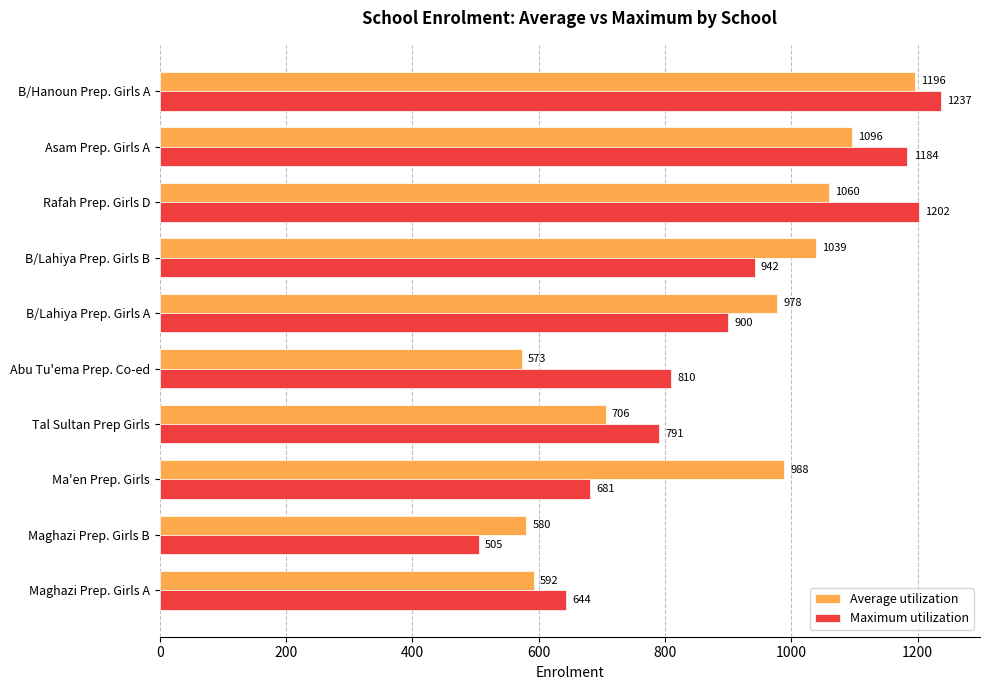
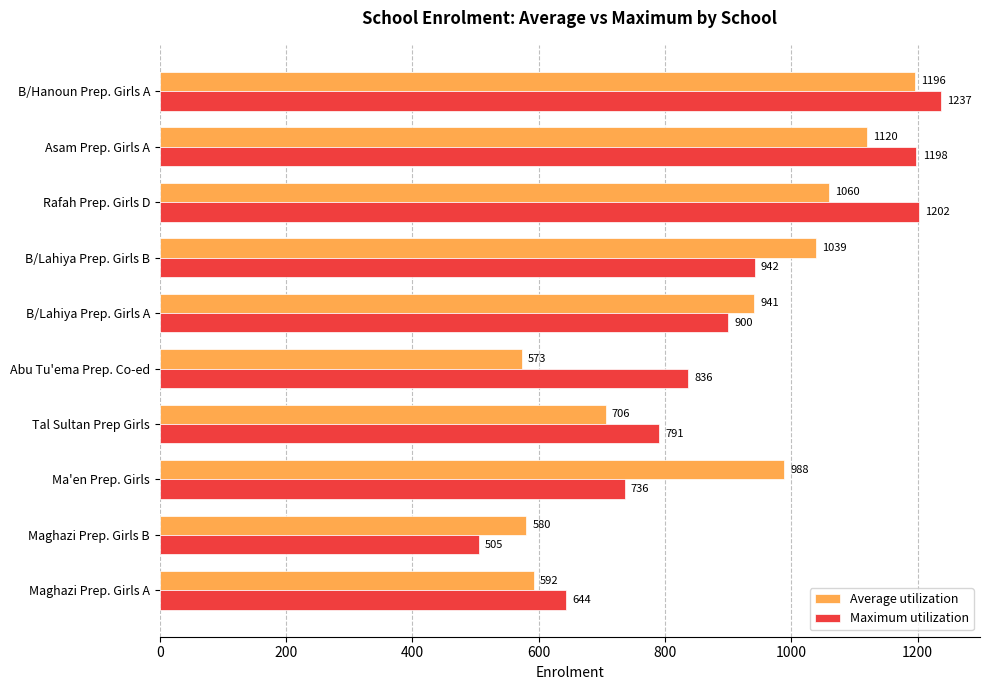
  {
    "Average utilization": {
      "B/Hanoun Prep. Girls A": 1196,
-     "Asam Prep. Girls A": 1096,
+     "Asam Prep. Girls A": 1120,
      "Rafah Prep. Girls D": 1060,
      "B/Lahiya Prep. Girls B": 1039,
-     "B/Lahiya Prep. Girls A": 978,
+     "B/Lahiya Prep. Girls A": 941,
      "Abu Tu'ema Prep. Co-ed": 573,
      "Tal Sultan Prep Girls": 706,
      "Ma'en Prep. Girls": 988,
      "Maghazi Prep. Girls B": 580,
      "Maghazi Prep. Girls A": 592
    },
    "Maximum utilization": {
      "B/Hanoun Prep. Girls A": 1237,
-     "Asam Prep. Girls A": 1184,
+     "Asam Prep. Girls A": 1198,
      "Rafah Prep. Girls D": 1202,
      "B/Lahiya Prep. Girls B": 942,
      "B/Lahiya Prep. Girls A": 900,
-     "Abu Tu'ema Prep. Co-ed": 810,
+     "Abu Tu'ema Prep. Co-ed": 836,
      "Tal Sultan Prep Girls": 791,
-     "Ma'en Prep. Girls": 681,
+     "Ma'en Prep. Girls": 736,
      "Maghazi Prep. Girls B": 505,
      "Maghazi Prep. Girls A": 644
    }
  }
